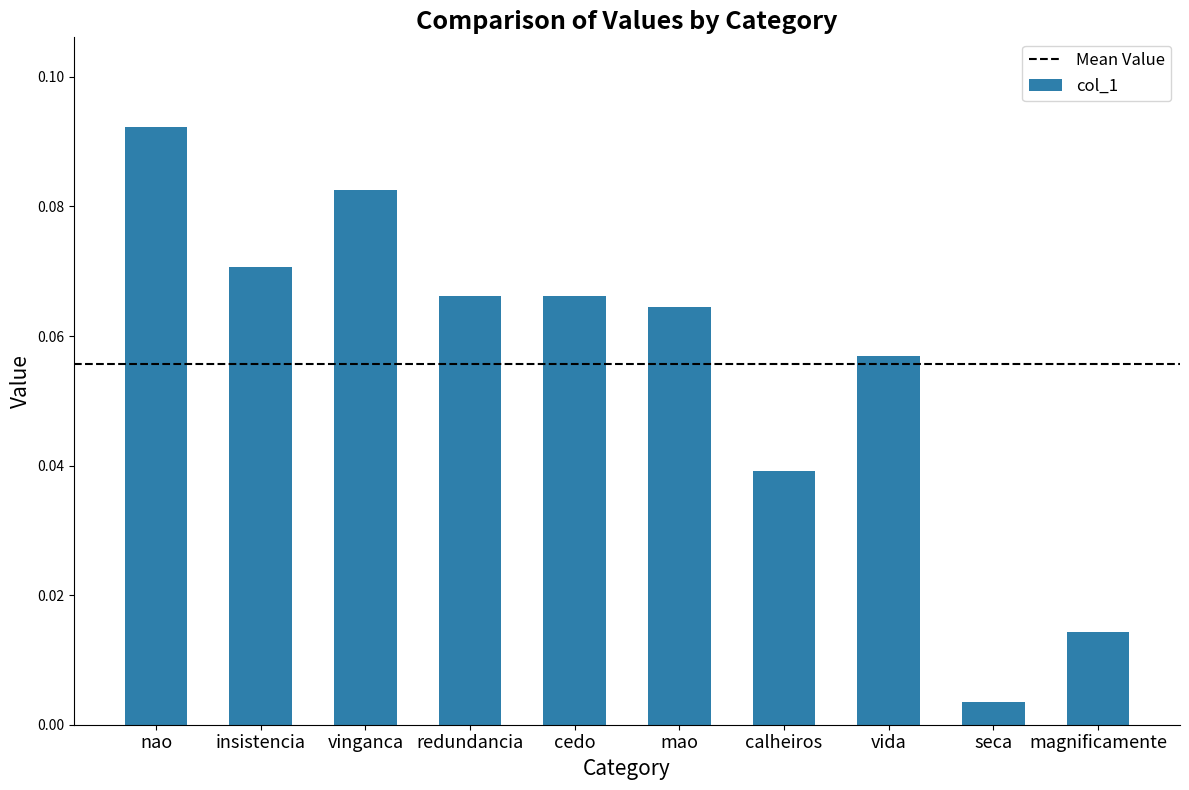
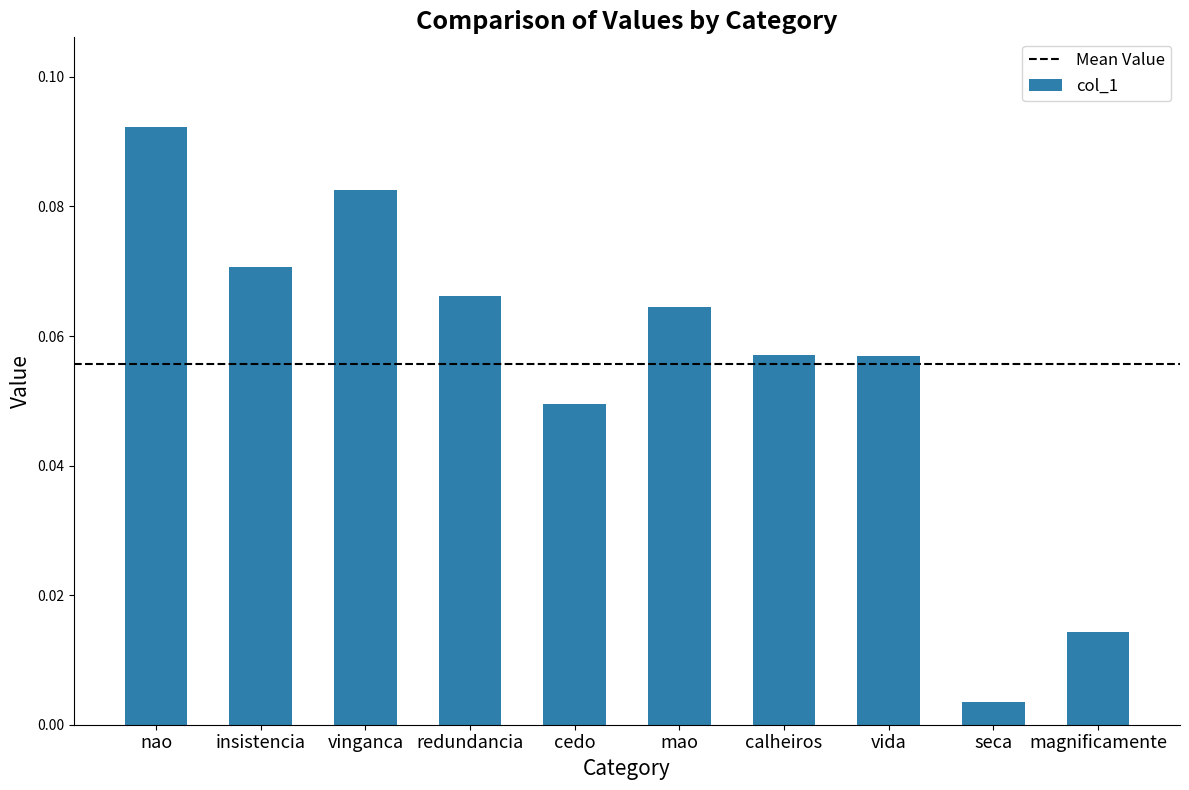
  {
    "nao": 0.092,
    "insistencia": 0.071,
    "vinganca": 0.082,
    "redundancia": 0.066,
-   "cedo": 0.066,
+   "cedo": 0.050,
    "mao": 0.064,
-   "calheiros": 0.039,
+   "calheiros": 0.057,
    "vida": 0.057,
    "seca": 0.003,
    "magnificamente": 0.014
  }
